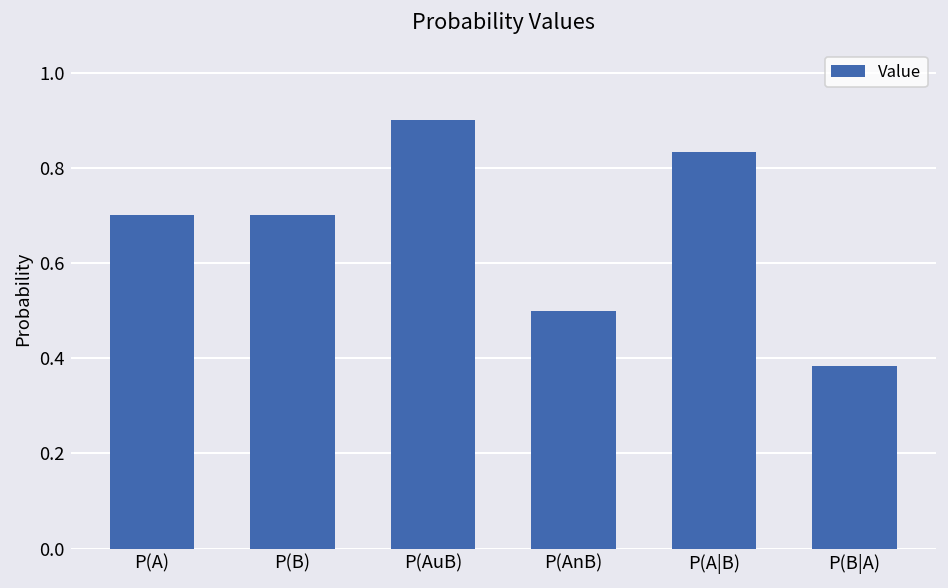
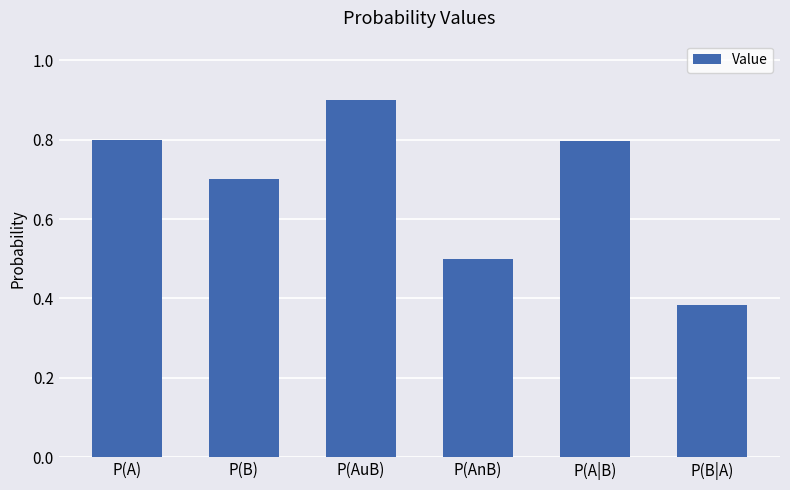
  {
-   "P(A)": 0.7,
+   "P(A)": 0.8,
    "P(B)": 0.70,
    "P(AuB)": 0.90,
    "P(AnB)": 0.50,
-   "P(A|B)": 0.83,
+   "P(A|B)": 0.80,
    "P(B|A)": 0.38
  }
